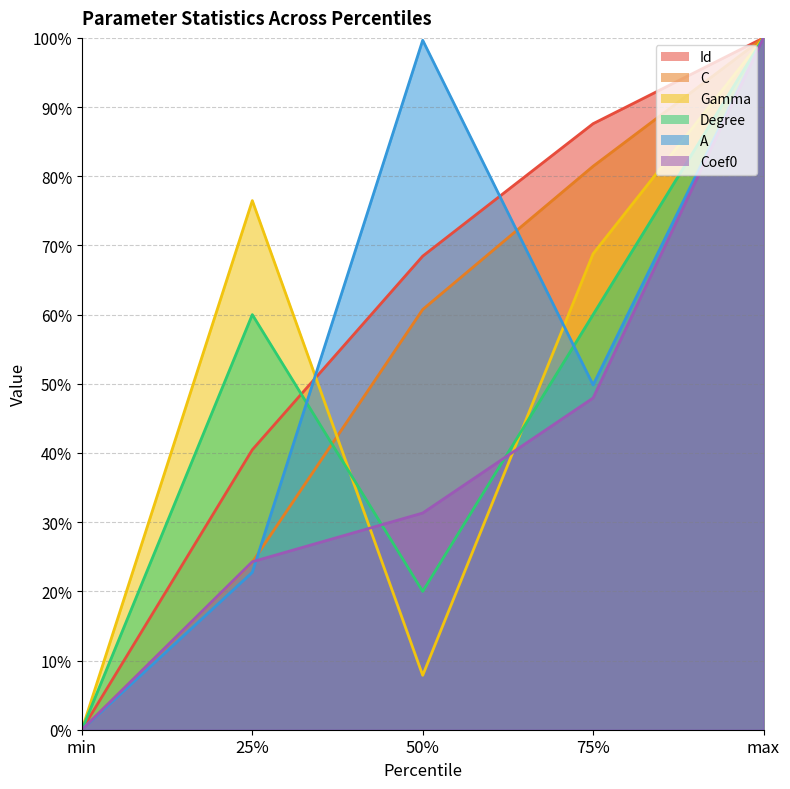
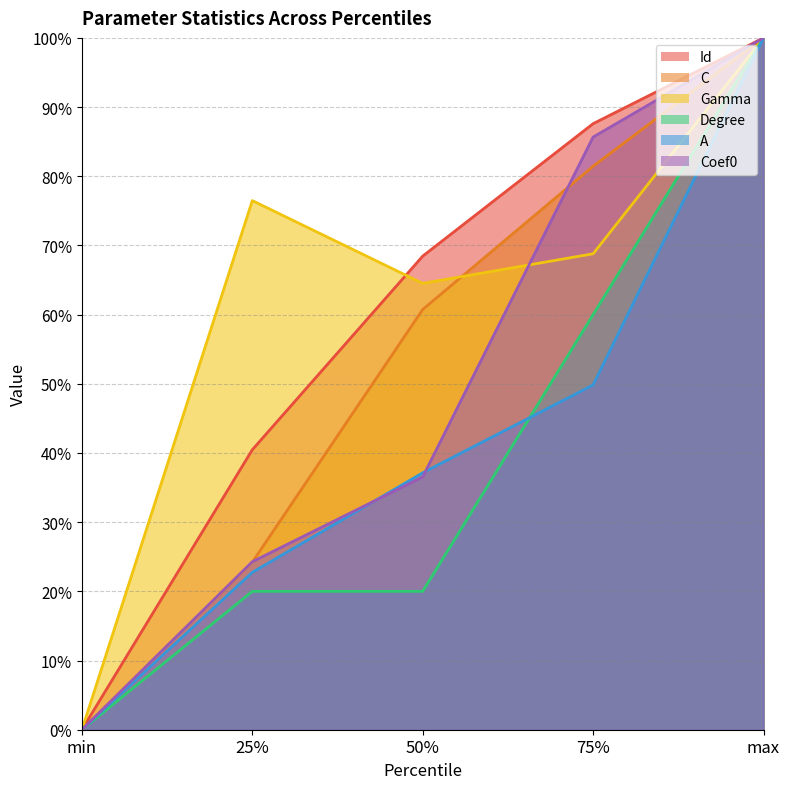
  {
    "Gamma": {
      "25%": "76%",
-     "50%": "8%",
+     "50%": "65%",
      "75%": "69%"
    },
    "Degree": {
-     "25%": "60%",
+     "25%": "20%",
      "50%": "20%",
      "75%": "60%"
    },
    "A": {
      "25%": "23%",
-     "50%": "100%",
+     "50%": "37%",
      "75%": "50%"
    },
    "Coef0": {
-     "50%": "31%",
-     "75%": "48%"
+     "50%": "37%",
+     "75%": "86%"
    }
  }
